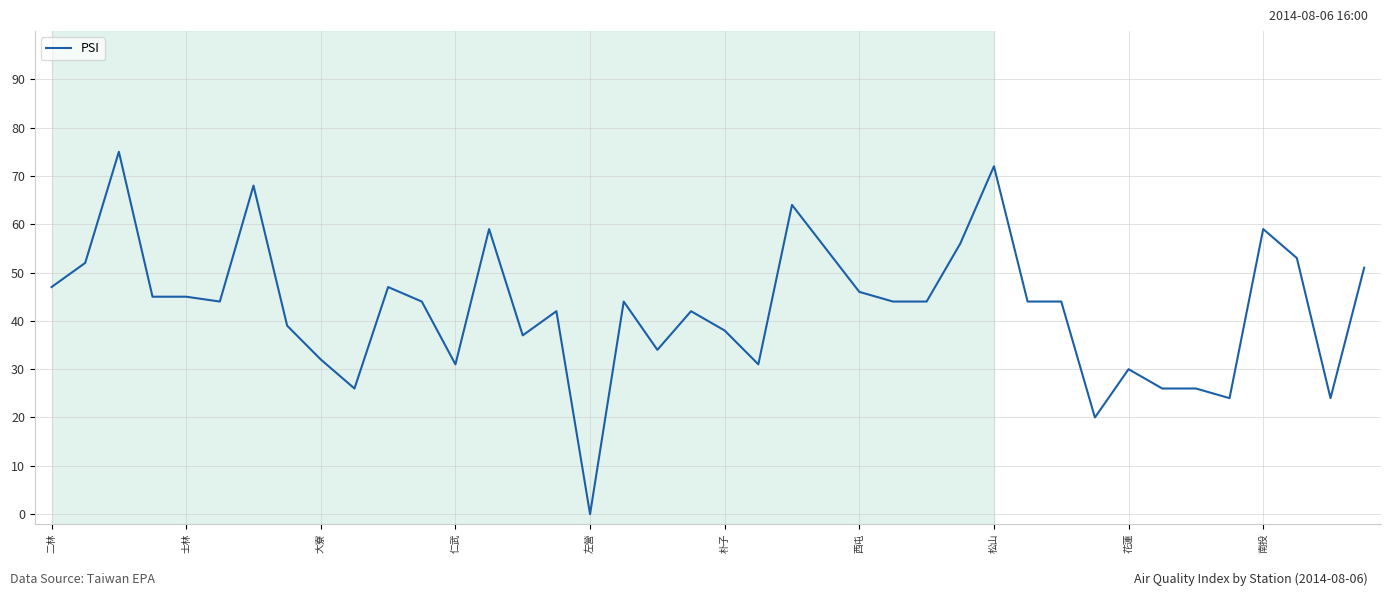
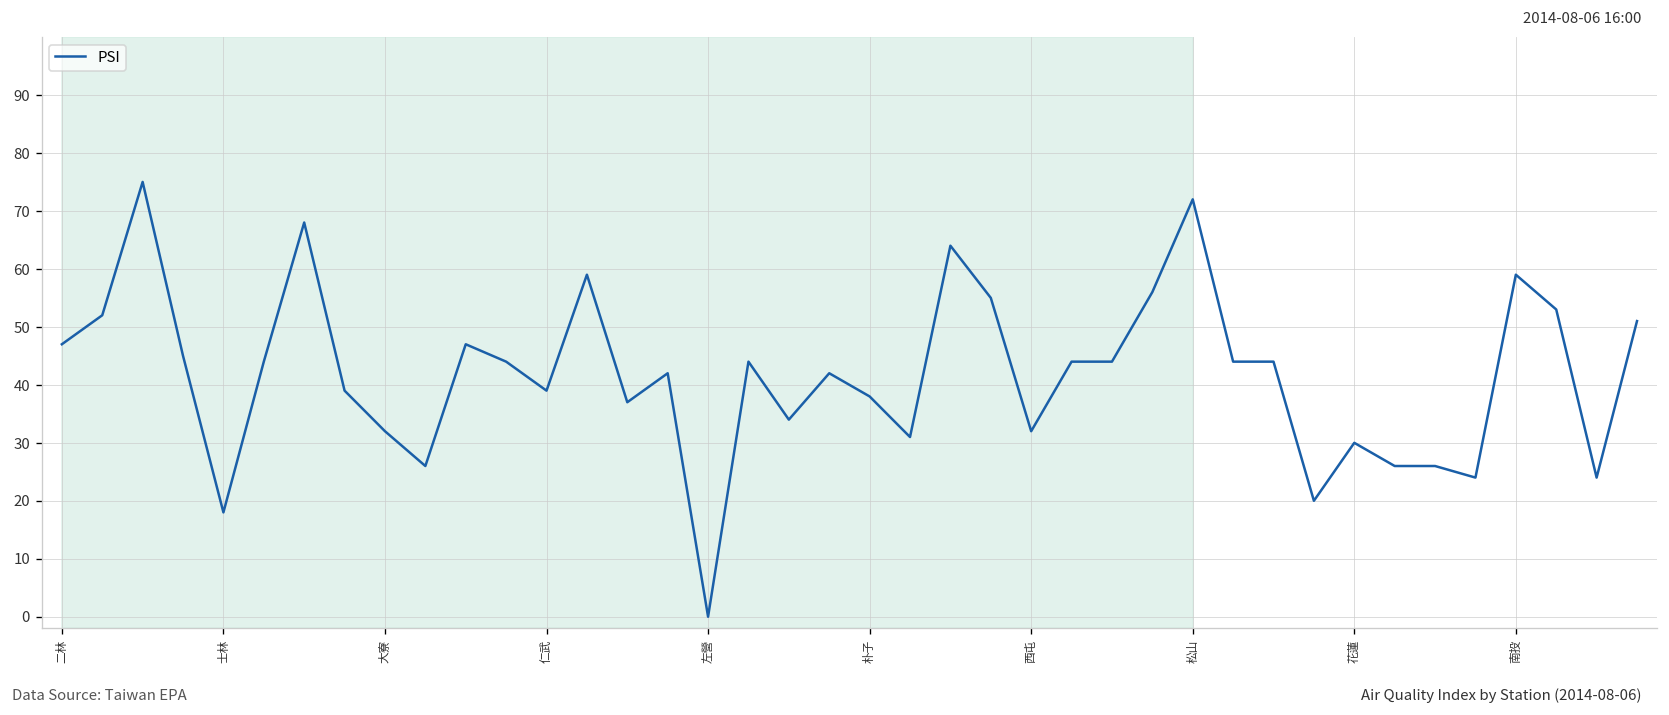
  {
    "二林": 47,
-   "士林": 45,
+   "士林": 18,
    "大寮": 32,
-   "仁武": 31,
+   "仁武": 39,
    "左營": 0,
    "朴子": 38,
-   "西屯": 46,
+   "西屯": 32,
    "松山": 72,
    "花蓮": 30,
    "南投": 59
  }
